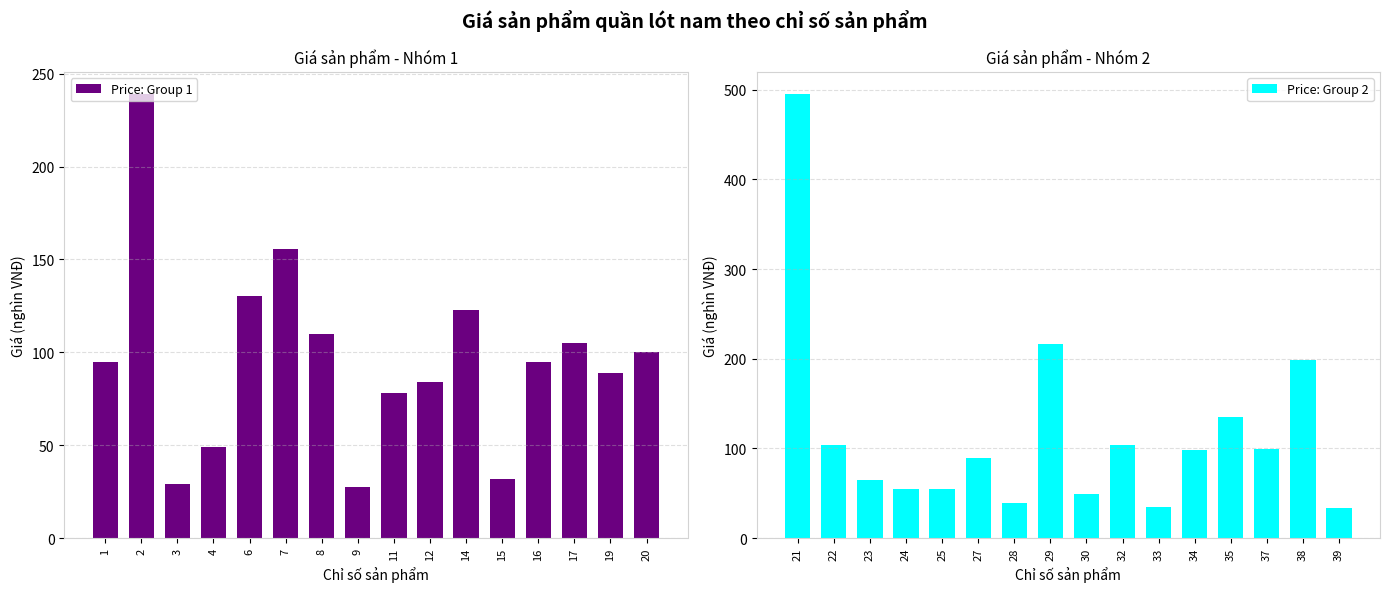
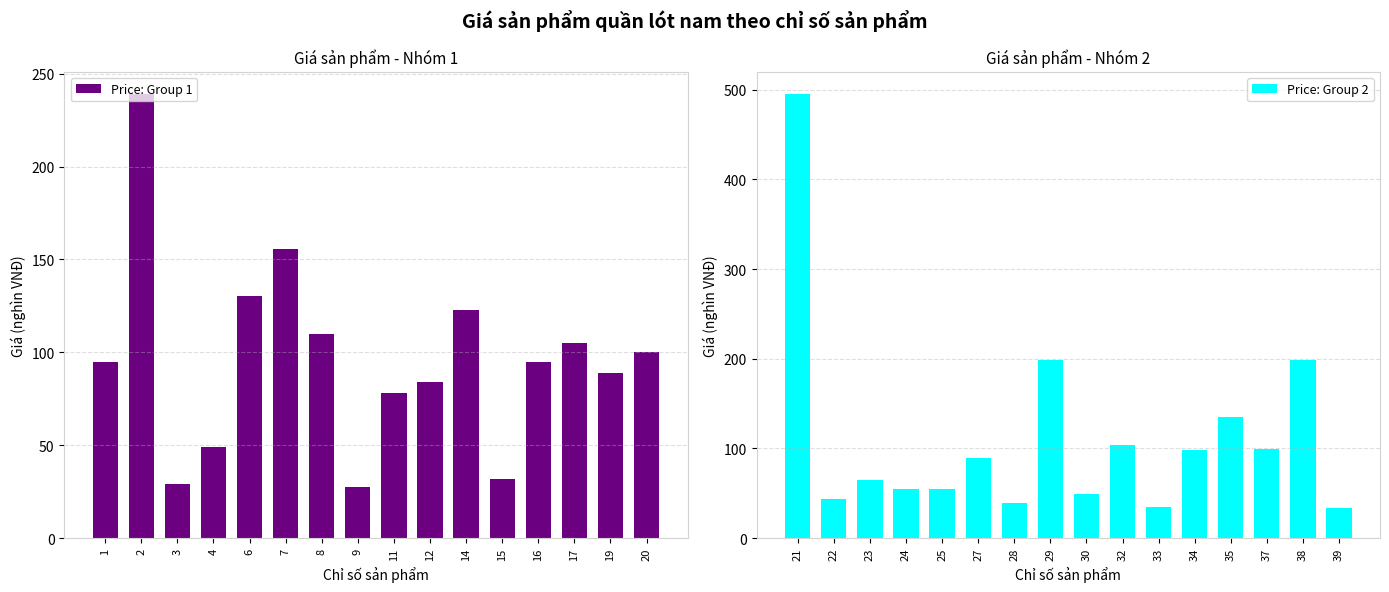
  {
    "Giá sản phẩm - Nhóm 1": {
      "1": 95,
      "3": 29,
      "4": 49,
      "6": 131,
      "7": 155,
      "8": 110,
      "9": 28,
      "11": 78,
      "12": 84,
      "14": 123,
      "15": 32,
      "16": 95,
      "17": 105,
      "19": 89,
      "20": 100
    },
    "Giá sản phẩm - Nhóm 2": {
      "21": 500,
-     "22": 100,
+     "22": 40,
      "23": 70,
      "24": 60,
      "25": 60,
      "27": 90,
      "28": 40,
-     "29": 220,
+     "29": 200,
      "30": 50,
      "32": 100,
      "33": 40,
      "34": 100,
      "35": 140,
      "37": 100,
      "38": 200,
      "39": 30
    }
  }
